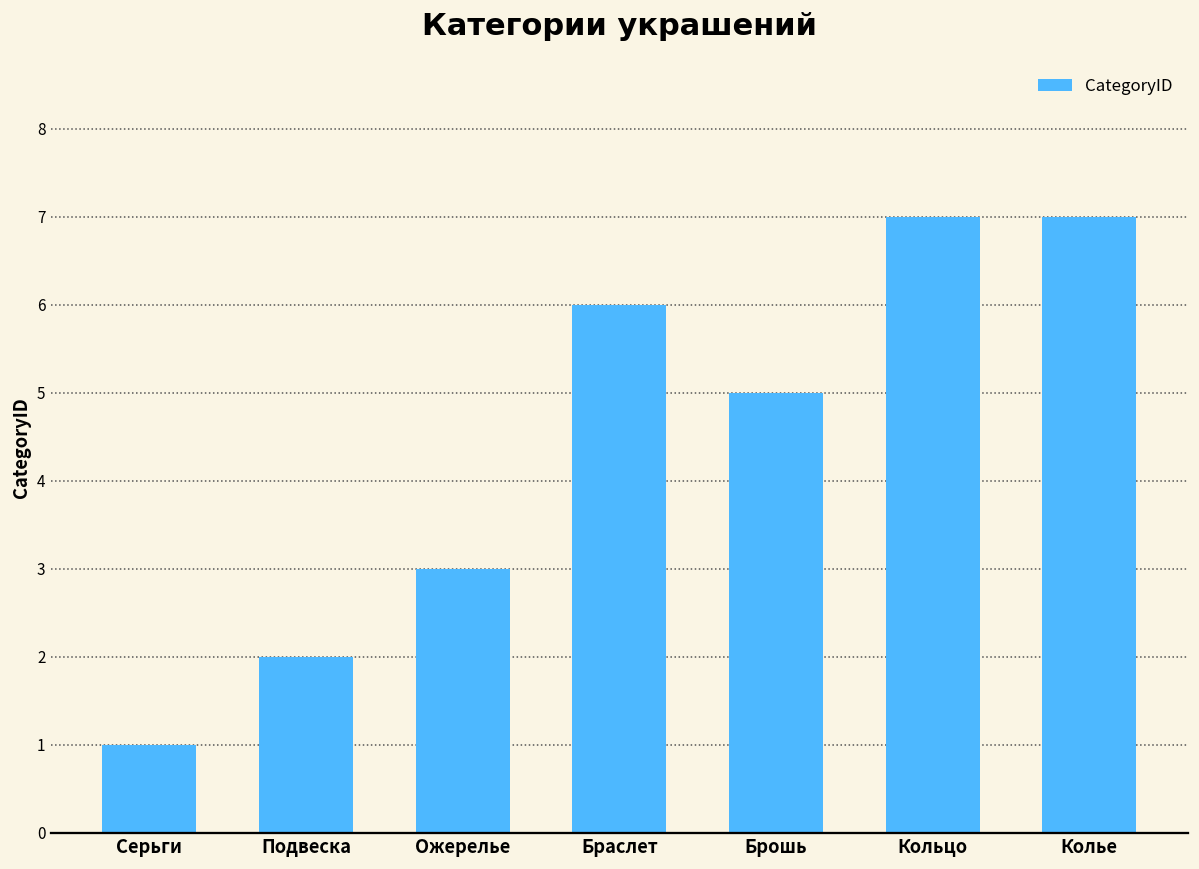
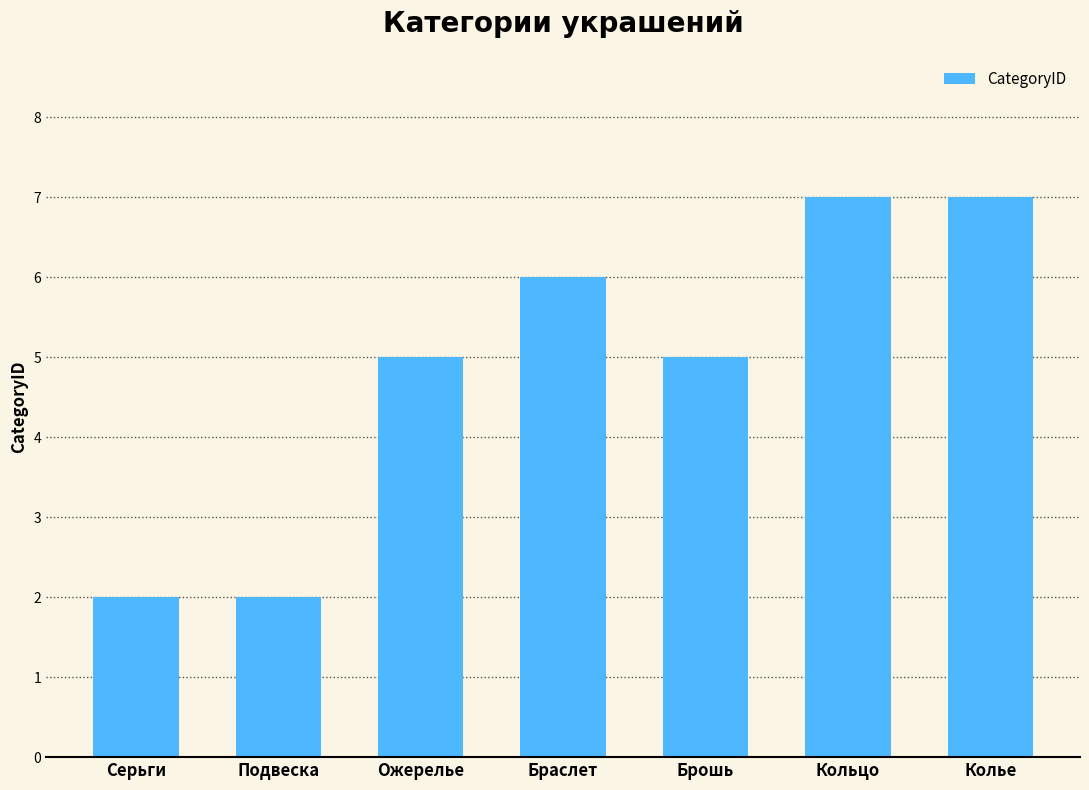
  {
-   "Серьги": 1,
+   "Серьги": 2,
    "Подвеска": 2,
-   "Ожерелье": 3,
+   "Ожерелье": 5,
    "Браслет": 6,
    "Брошь": 5,
    "Кольцо": 7,
    "Колье": 7
  }
